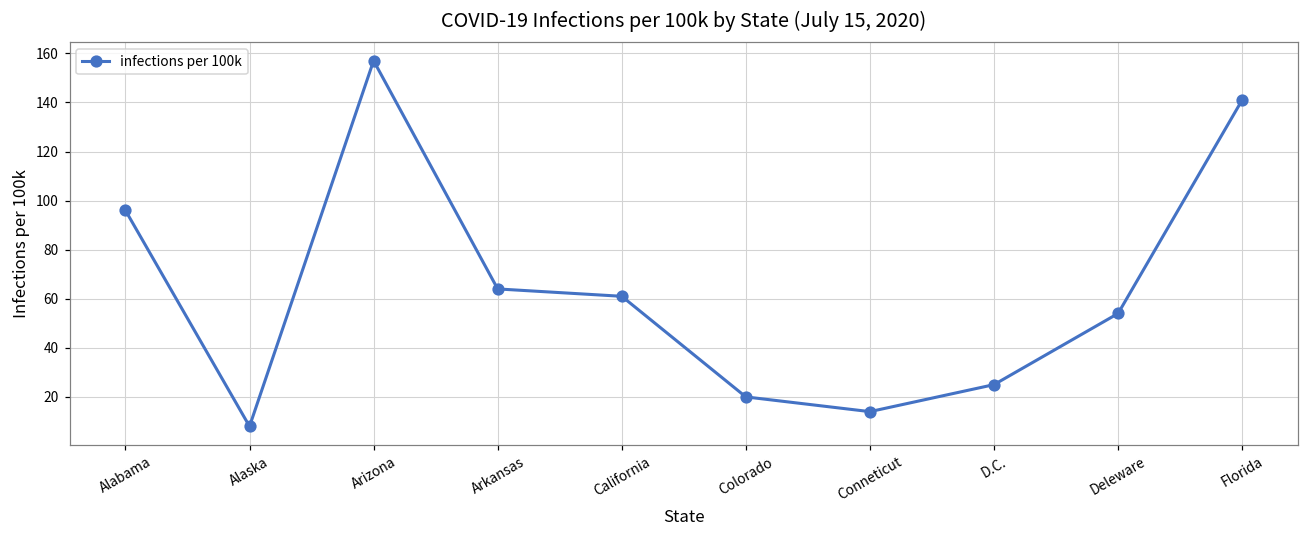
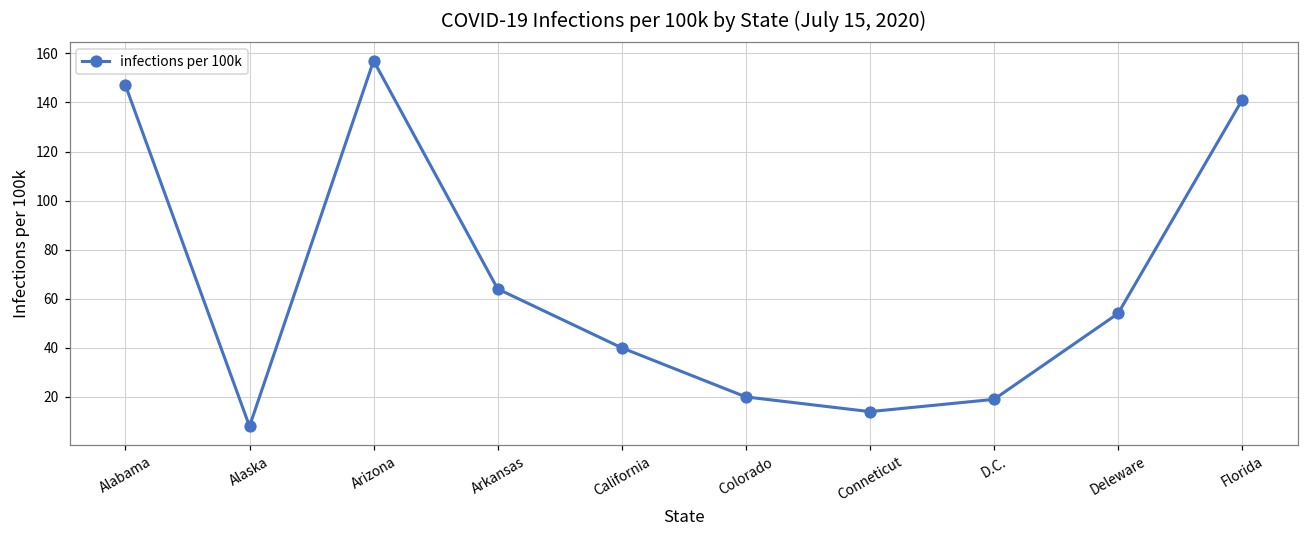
  {
-   "Alabama": 96,
+   "Alabama": 147,
    "Alaska": 8,
    "Arizona": 157,
    "Arkansas": 64,
-   "California": 61,
+   "California": 40,
    "Colorado": 20,
    "Conneticut": 14,
-   "D.C.": 25,
+   "D.C.": 19,
    "Deleware": 54,
    "Florida": 141
  }
